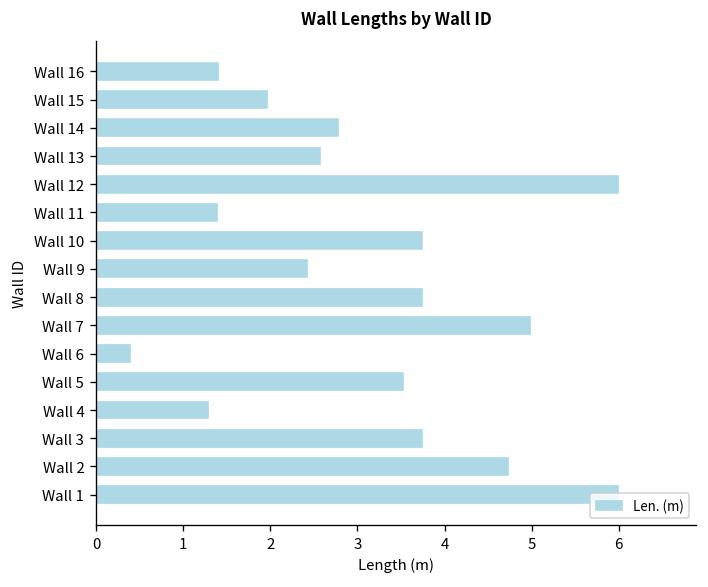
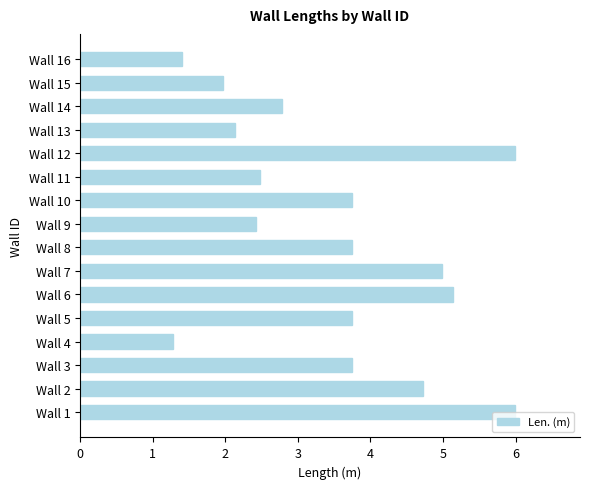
  {
    "Wall 16": 1.4,
    "Wall 15": 2.0,
    "Wall 14": 2.8,
-   "Wall 13": 2.6,
+   "Wall 13": 2.1,
    "Wall 12": 6.0,
-   "Wall 11": 1.4,
+   "Wall 11": 2.5,
    "Wall 10": 3.7,
    "Wall 9": 2.4,
    "Wall 8": 3.7,
    "Wall 7": 5.0,
-   "Wall 6": 0.4,
-   "Wall 5": 3.5,
+   "Wall 6": 5.1,
+   "Wall 5": 3.7,
    "Wall 4": 1.3,
    "Wall 3": 3.7,
    "Wall 2": 4.7
  }
